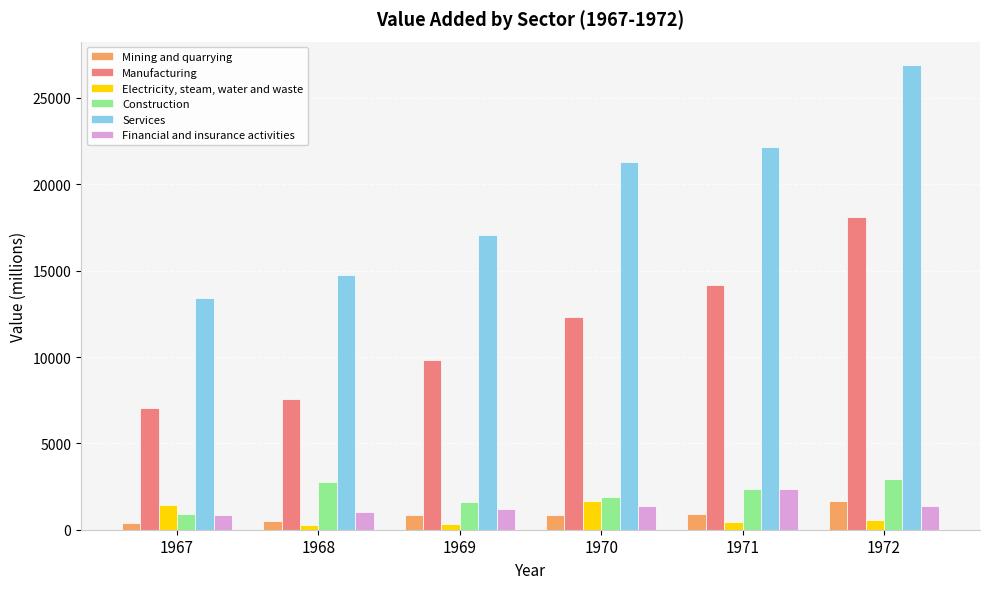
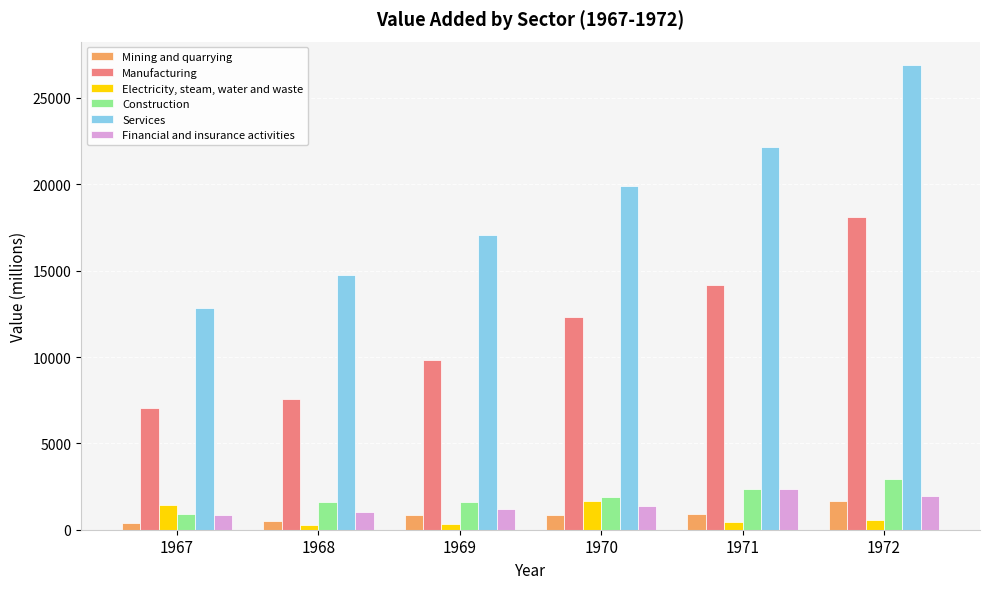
  {
    "Electricity, steam, water and waste": {
      "1967": 1400,
      "1968": 300,
      "1969": 300,
      "1970": 1700,
      "1971": 500,
      "1972": 600
    },
    "Construction": {
      "1967": 900,
-     "1968": 2800,
+     "1968": 1600,
      "1969": 1600,
      "1970": 1900,
      "1971": 2400,
      "1972": 2900
    },
    "Services": {
-     "1967": 13400,
+     "1967": 12800,
      "1968": 14800,
      "1969": 17100,
-     "1970": 21300,
+     "1970": 19900,
      "1971": 22100,
      "1972": 26900
    },
    "Financial and insurance activities": {
      "1967": 800,
      "1968": 1000,
      "1969": 1200,
      "1970": 1400,
      "1971": 2400,
-     "1972": 1400
+     "1972": 2000
    }
  }
